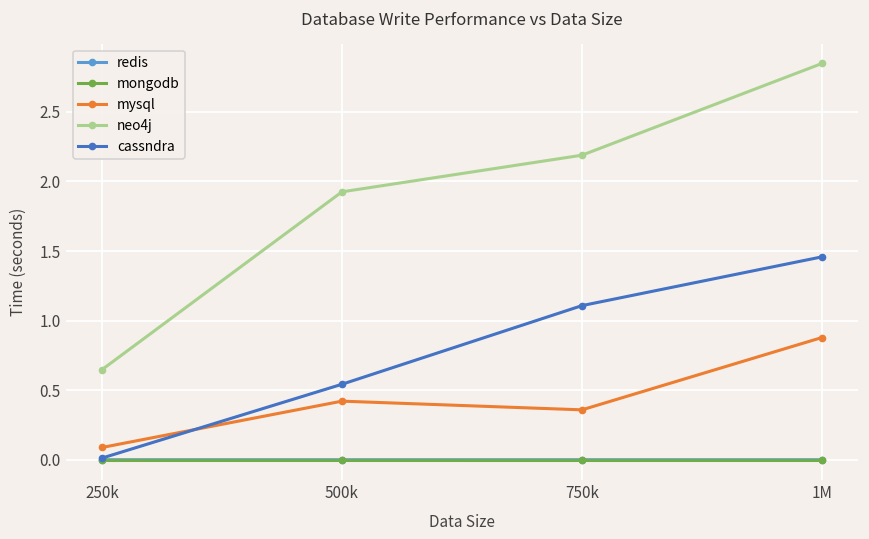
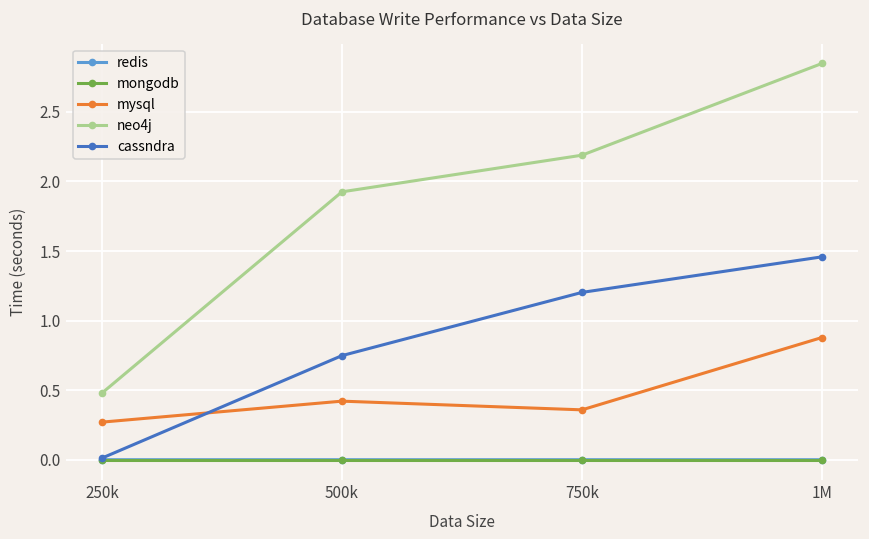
  {
    "mongodb": {
      "500k": 0.00,
      "750k": 0.00,
      "1M": 0.00
    },
    "mysql": {
-     "250k": 0.09,
+     "250k": 0.27,
      "500k": 0.42,
      "750k": 0.36,
      "1M": 0.88
    },
    "neo4j": {
-     "250k": 0.65,
+     "250k": 0.48,
      "500k": 1.93,
      "750k": 2.19,
      "1M": 2.85
    },
    "cassndra": {
-     "500k": 0.54,
-     "750k": 1.11,
+     "500k": 0.75,
+     "750k": 1.20,
      "1M": 1.46
    }
  }
